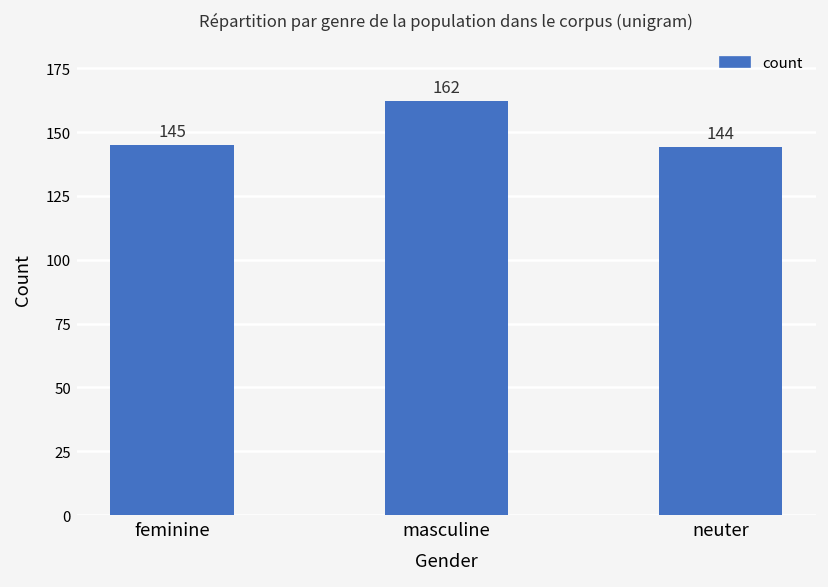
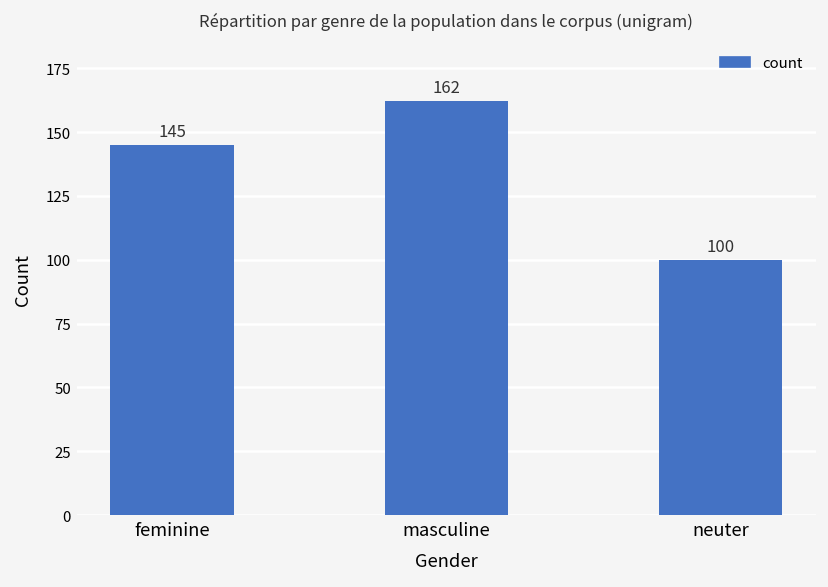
  {
    "feminine": 145,
    "masculine": 162,
-   "neuter": 144
+   "neuter": 100
  }
